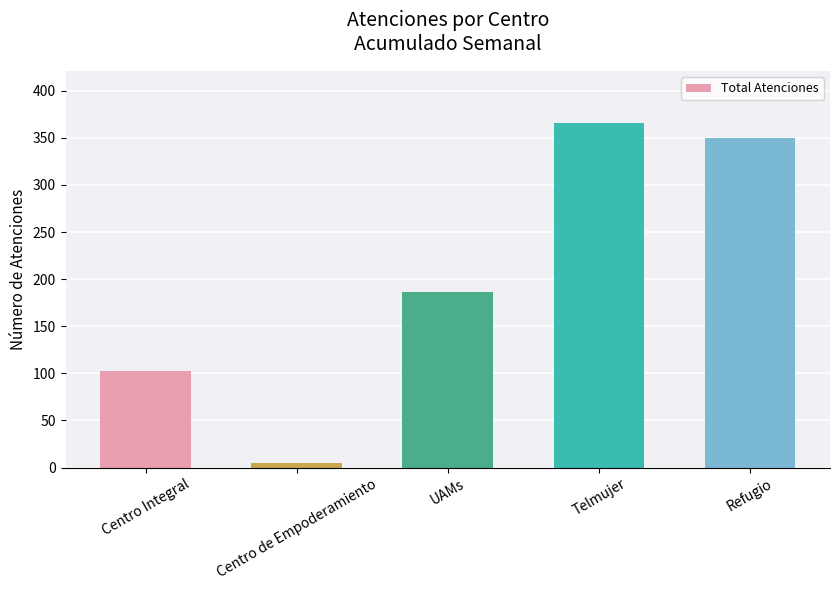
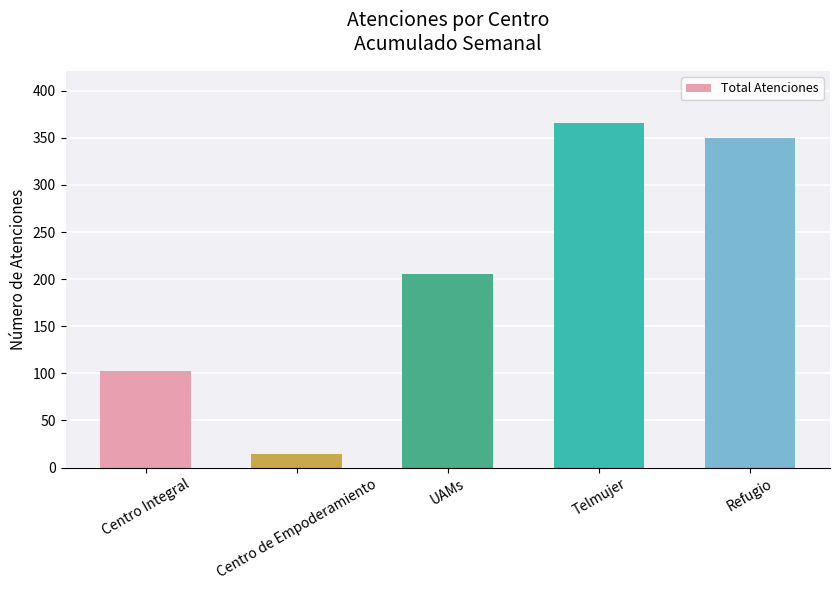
  {
    "Centro Integral": 100,
-   "Centro de Empoderamiento": 5,
-   "UAMs": 190,
+   "Centro de Empoderamiento": 14,
+   "UAMs": 210,
    "Telmujer": 370,
    "Refugio": 350
  }
